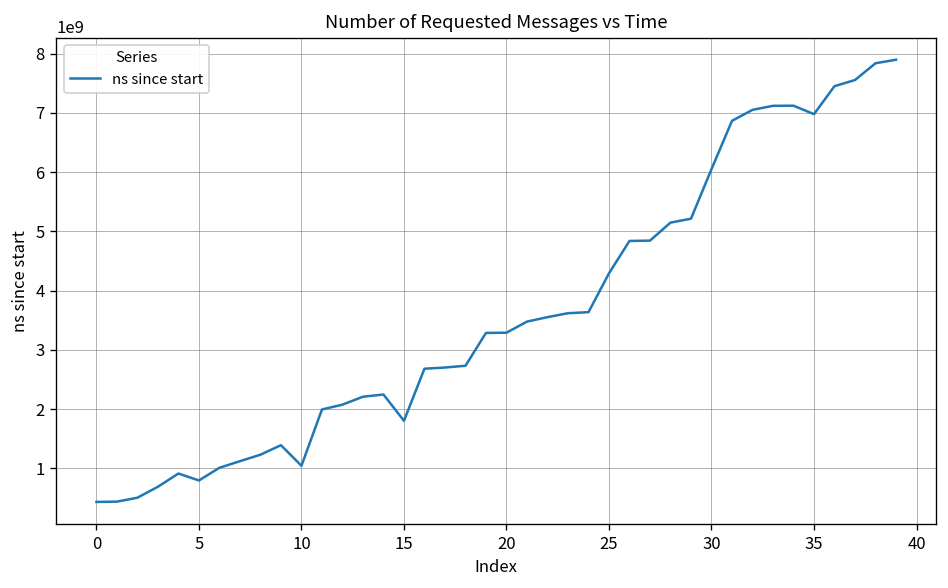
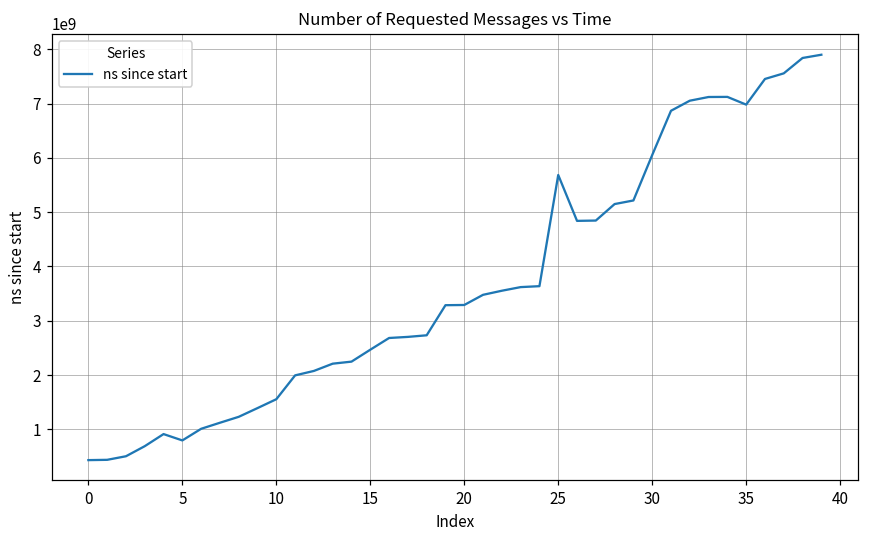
  {
    "0": 400000000,
    "5": 800000000,
-   "10": 1000000000,
-   "15": 1800000000,
+   "10": 1600000000,
+   "15": 2500000000,
    "20": 3300000000,
-   "25": 4300000000,
+   "25": 5700000000,
    "30": 6100000000,
    "35": 7000000000
  }
